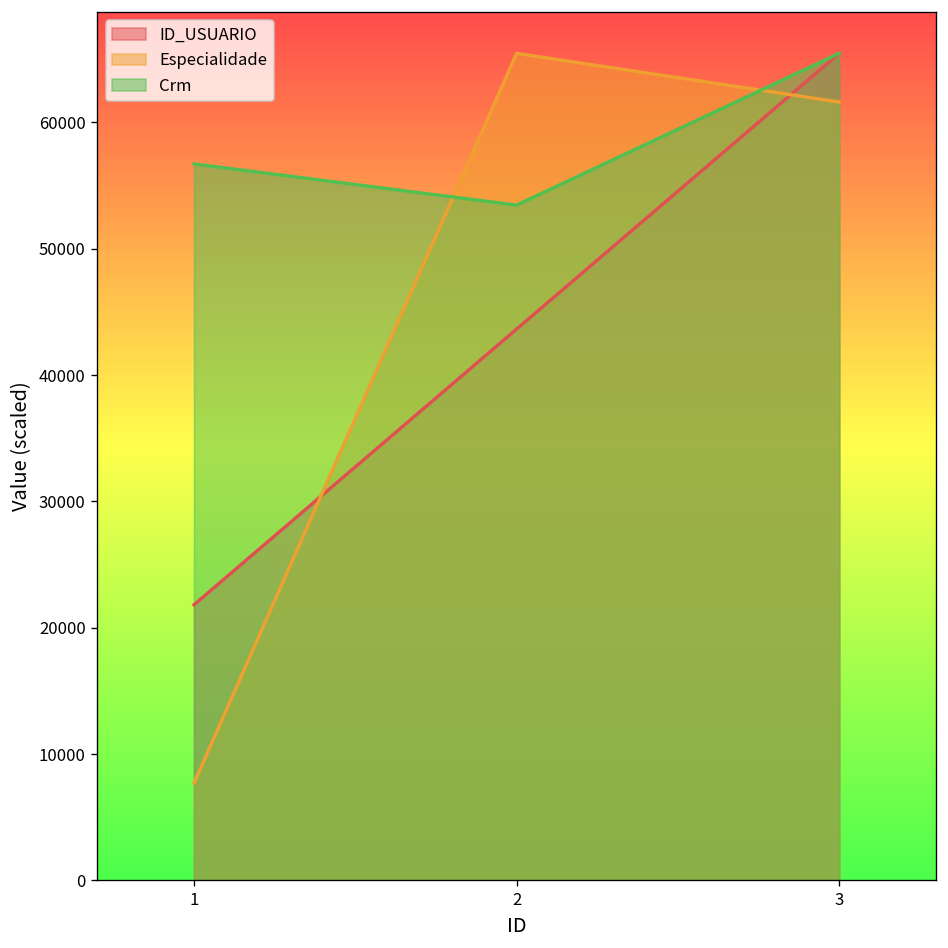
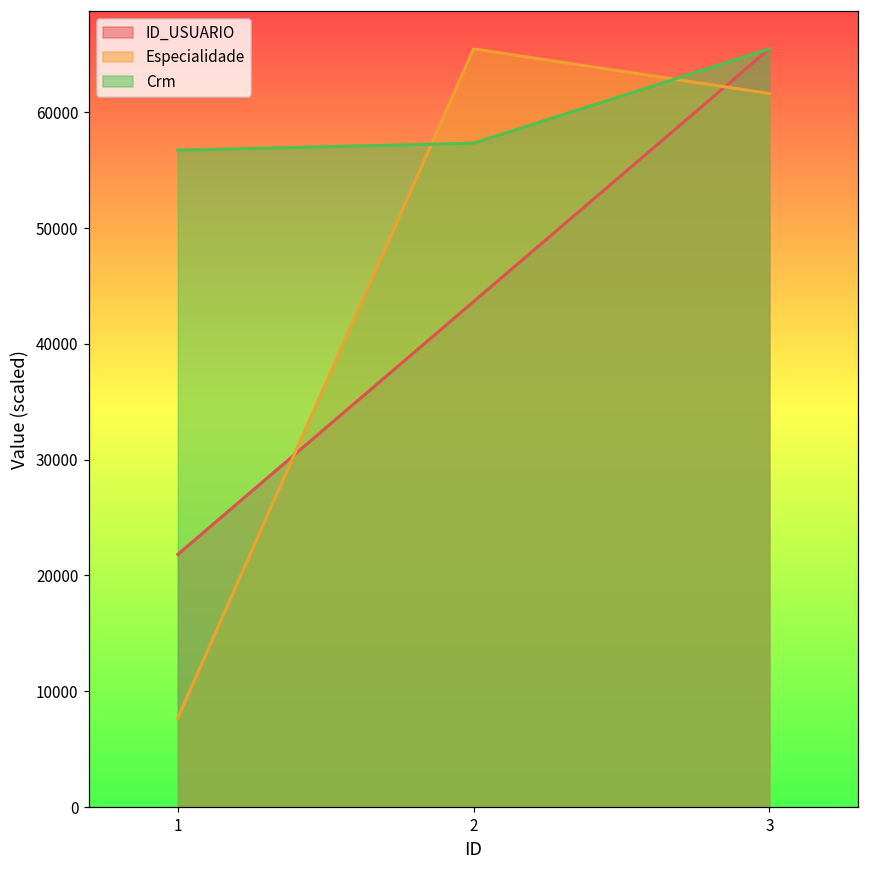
  {
    "ID_USUARIO": {
      "1": 21800,
      "2": 43600
    },
    "Especialidade": {
      "1": 7700,
      "2": 65500,
      "3": 61600
    },
    "Crm": {
      "1": 56700,
-     "2": 53500
+     "2": 57300
    }
  }
